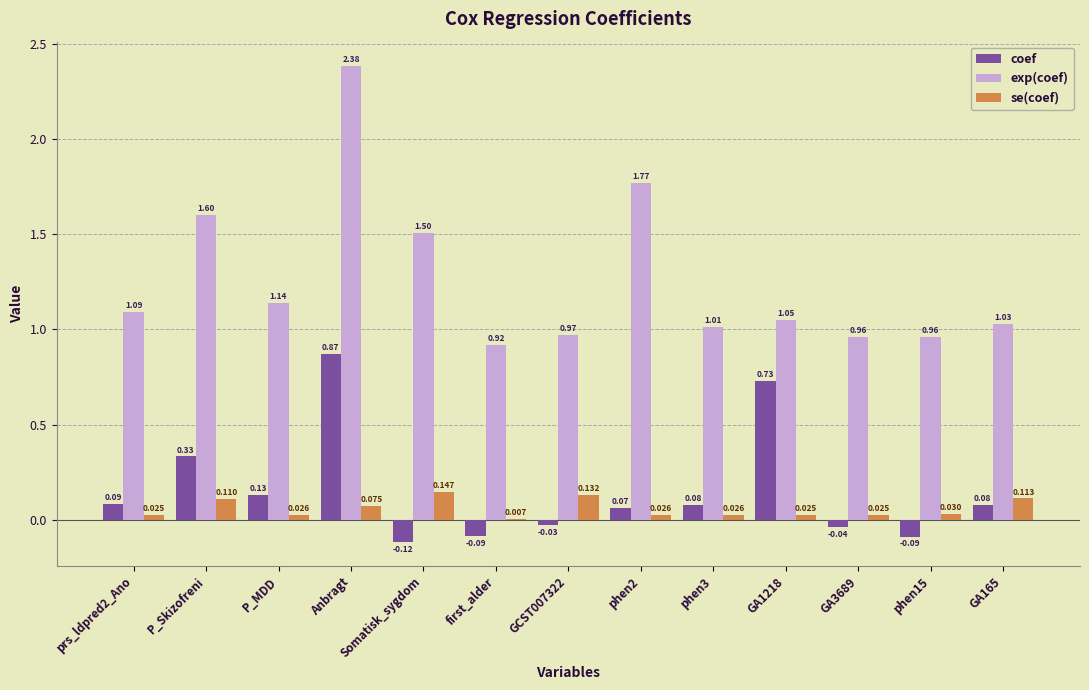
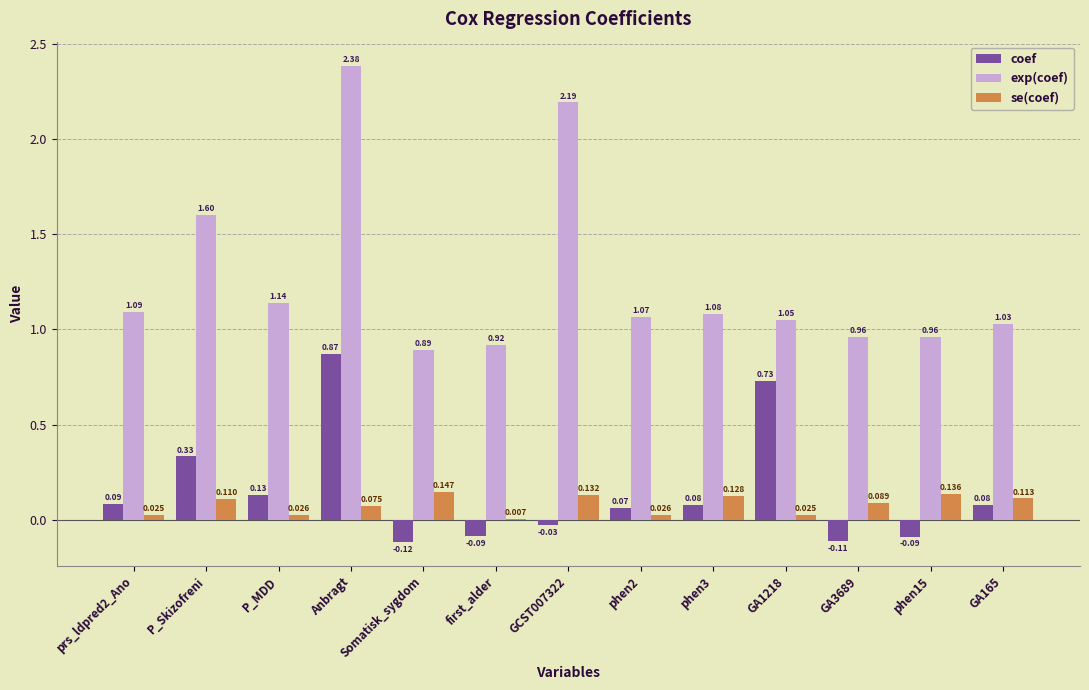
  {
    "coef": {
      "prs_ldpred2_Ano": 0.09,
      "P_Skizofreni": 0.33,
      "P_MDD": 0.13,
      "Anbragt": 0.87,
      "Somatisk_sygdom": -0.12,
      "first_alder": -0.09,
      "GCST007322": -0.03,
      "phen2": 0.07,
      "phen3": 0.08,
      "GA1218": 0.73,
-     "GA3689": -0.04,
+     "GA3689": -0.11,
      "phen15": -0.09,
      "GA165": 0.08
    },
    "exp(coef)": {
      "prs_ldpred2_Ano": 1.09,
      "P_Skizofreni": 1.60,
      "P_MDD": 1.14,
      "Anbragt": 2.38,
-     "Somatisk_sygdom": 1.50,
+     "Somatisk_sygdom": 0.89,
      "first_alder": 0.92,
-     "GCST007322": 0.97,
-     "phen2": 1.77,
-     "phen3": 1.01,
+     "GCST007322": 2.19,
+     "phen2": 1.07,
+     "phen3": 1.08,
      "GA1218": 1.05,
      "GA3689": 0.96,
      "phen15": 0.96,
      "GA165": 1.03
    },
    "se(coef)": {
      "prs_ldpred2_Ano": 0.025,
      "P_Skizofreni": 0.110,
      "P_MDD": 0.026,
      "Anbragt": 0.075,
      "Somatisk_sygdom": 0.147,
      "first_alder": 0.007,
      "GCST007322": 0.132,
      "phen2": 0.026,
-     "phen3": 0.026,
+     "phen3": 0.128,
      "GA1218": 0.025,
-     "GA3689": 0.025,
-     "phen15": 0.030,
+     "GA3689": 0.089,
+     "phen15": 0.136,
      "GA165": 0.113
    }
  }
